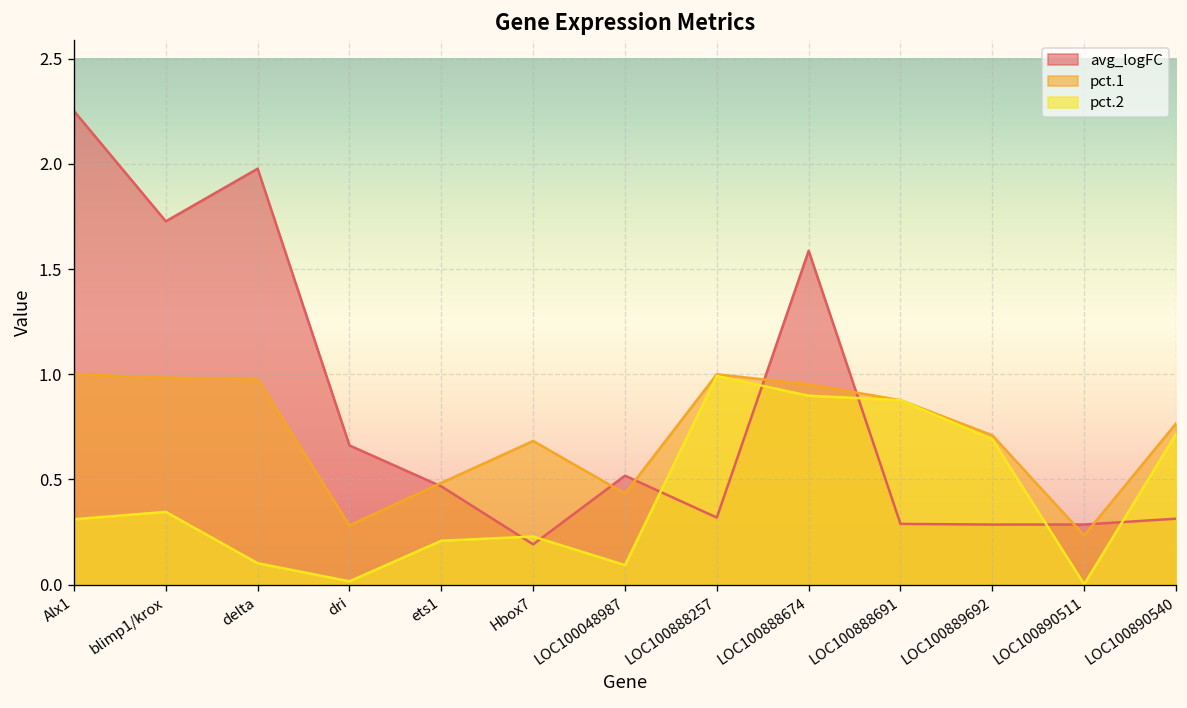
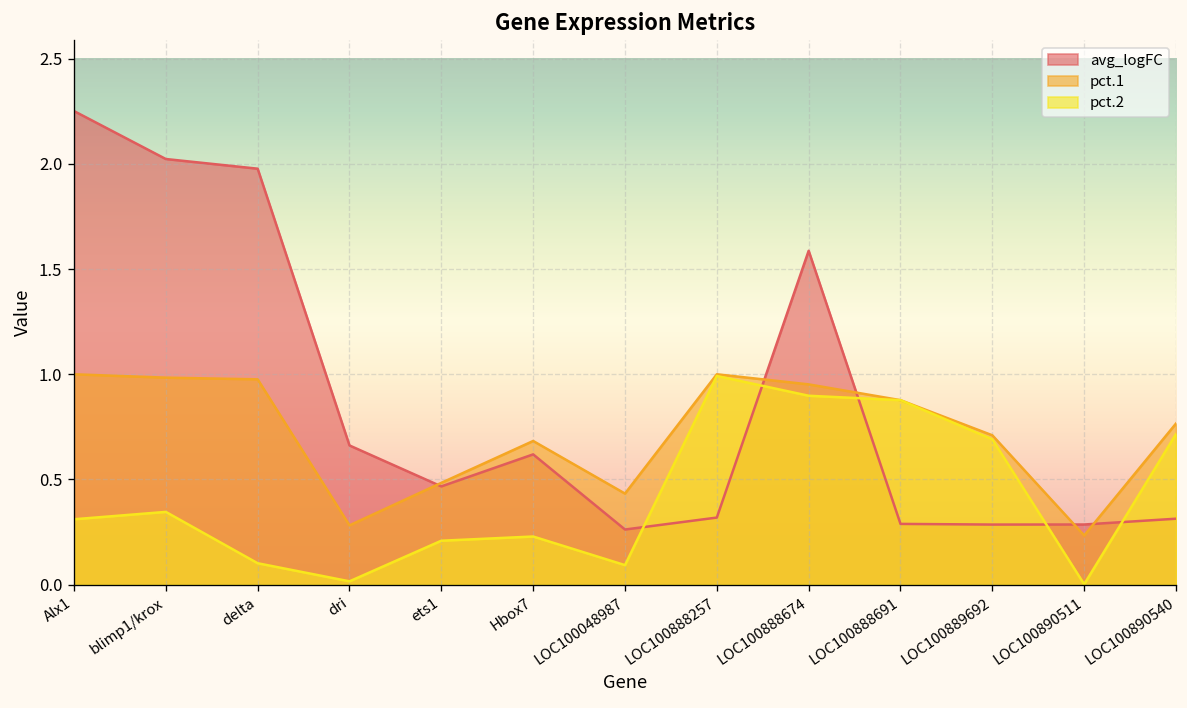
  {
    "avg_logFC": {
      "Alx1": 2.25,
-     "blimp1/krox": 1.73,
+     "blimp1/krox": 2.02,
      "delta": 1.98,
      "dri": 0.66,
      "ets1": 0.47,
-     "Hbox7": 0.19,
-     "LOC100048987": 0.52,
+     "Hbox7": 0.62,
+     "LOC100048987": 0.26,
      "LOC100888257": 0.32,
      "LOC100888674": 1.59,
      "LOC100888691": 0.29,
      "LOC100889692": 0.29,
      "LOC100890511": 0.29,
      "LOC100890540": 0.31
    }
  }
